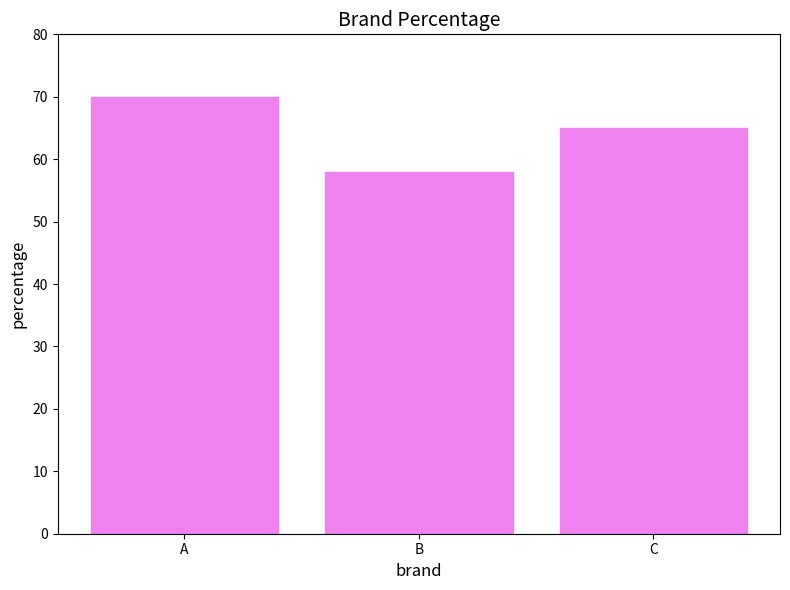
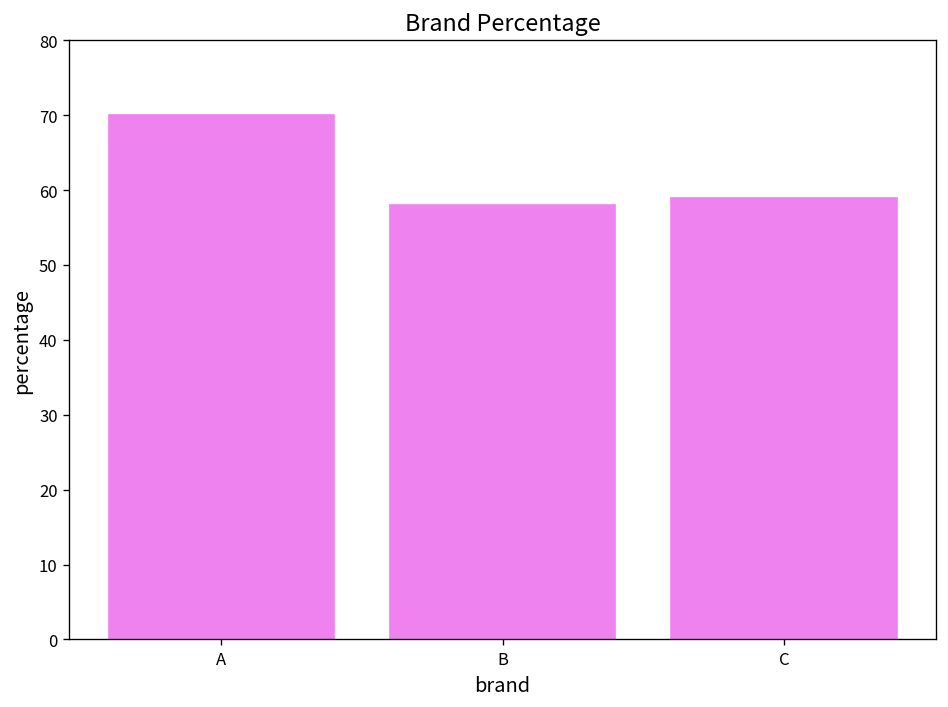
  {
    "A": 70,
    "B": 58,
-   "C": 65
+   "C": 59
  }
